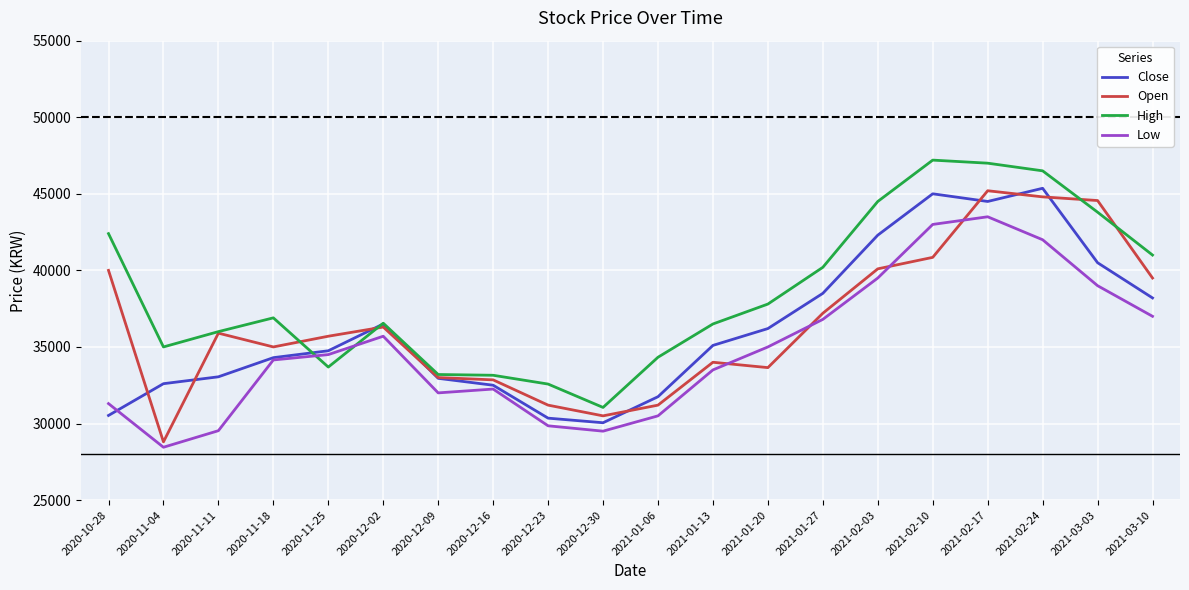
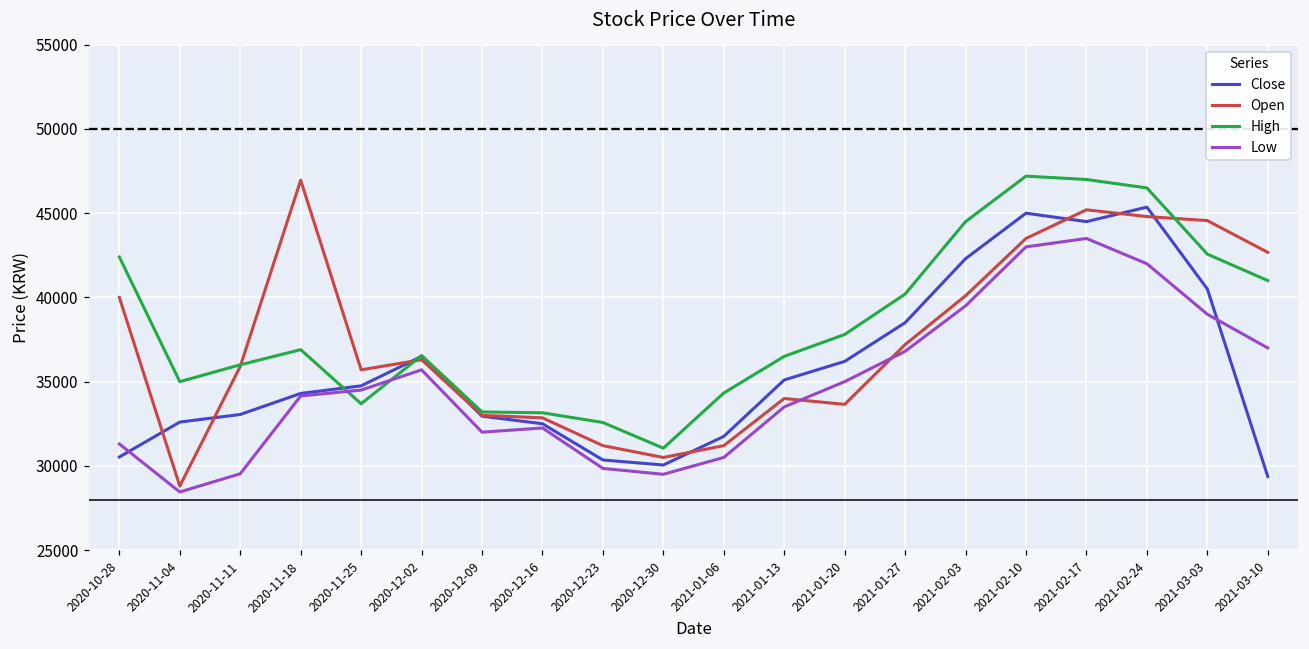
  {
    "Close": {
      "2020-10-28": 30500,
      "2020-11-04": 32600,
      "2020-11-11": 33100,
      "2020-11-25": 34800,
      "2020-12-16": 32500,
      "2020-12-23": 30400,
      "2020-12-30": 30100,
      "2021-01-06": 31800,
      "2021-01-13": 35100,
      "2021-01-20": 36200,
      "2021-01-27": 38500,
      "2021-02-03": 42300,
      "2021-02-10": 45000,
      "2021-02-17": 44500,
      "2021-02-24": 45400,
      "2021-03-03": 40500,
-     "2021-03-10": 38200
+     "2021-03-10": 29400
    },
    "Open": {
      "2020-10-28": 40000,
      "2020-11-04": 28800,
-     "2020-11-18": 35000,
+     "2020-11-18": 47000,
      "2020-11-25": 35700,
      "2020-12-02": 36300,
      "2020-12-16": 32900,
      "2020-12-23": 31200,
      "2020-12-30": 30500,
      "2021-01-06": 31200,
      "2021-01-13": 34000,
      "2021-01-20": 33700,
      "2021-01-27": 37200,
      "2021-02-03": 40100,
-     "2021-02-10": 40900,
+     "2021-02-10": 43500,
      "2021-02-17": 45200,
      "2021-02-24": 44800,
      "2021-03-03": 44600,
-     "2021-03-10": 39500
+     "2021-03-10": 42700
    },
    "High": {
      "2020-10-28": 42400,
      "2020-11-04": 35000,
      "2020-11-18": 36900,
      "2020-11-25": 33700,
      "2020-12-09": 33200,
      "2020-12-16": 33200,
      "2020-12-23": 32600,
      "2020-12-30": 31100,
      "2021-01-06": 34300,
      "2021-01-13": 36500,
      "2021-01-20": 37800,
      "2021-01-27": 40200,
      "2021-02-03": 44500,
      "2021-02-10": 47200,
      "2021-02-17": 47000,
      "2021-02-24": 46500,
-     "2021-03-03": 43800,
+     "2021-03-03": 42600,
      "2021-03-10": 41000
    },
    "Low": {
      "2020-10-28": 31300,
      "2020-11-04": 28500,
      "2020-11-11": 29500,
      "2020-11-25": 34500,
      "2020-12-02": 35700,
      "2020-12-09": 32000,
      "2020-12-16": 32300,
      "2020-12-23": 29900,
      "2020-12-30": 29500,
      "2021-01-06": 30500,
      "2021-01-13": 33500,
      "2021-01-20": 35000,
      "2021-01-27": 36800,
      "2021-02-03": 39500,
      "2021-02-10": 43000,
      "2021-02-17": 43500,
      "2021-02-24": 42000,
      "2021-03-03": 39000,
      "2021-03-10": 37000
    }
  }
